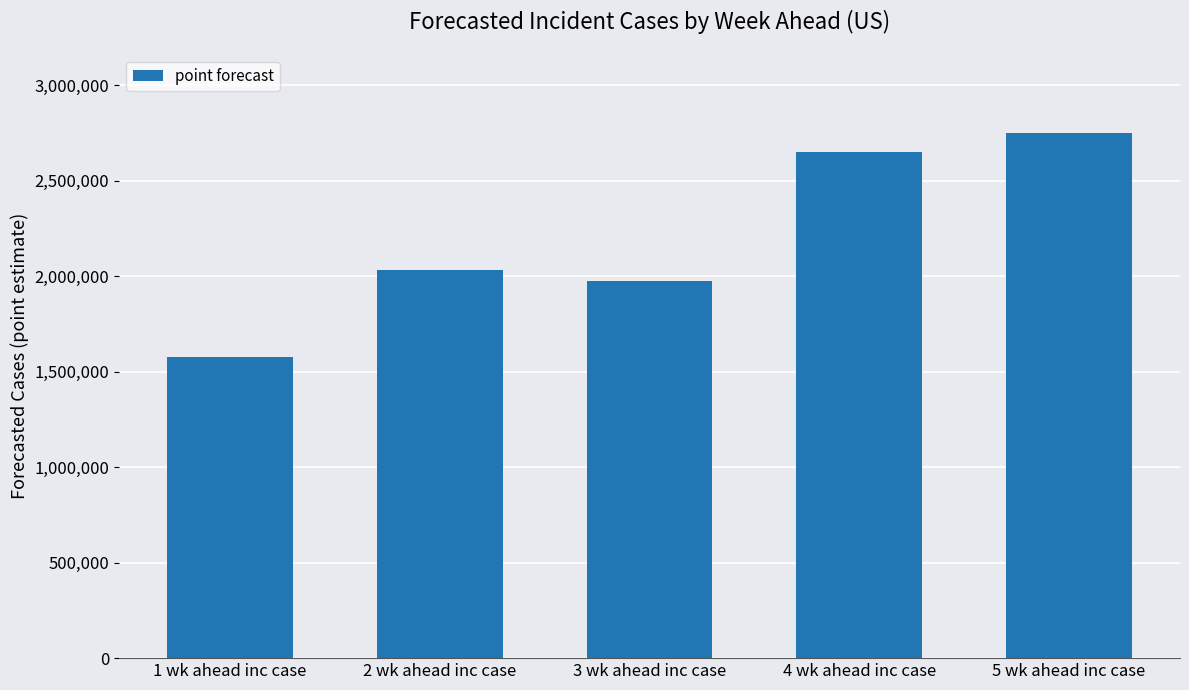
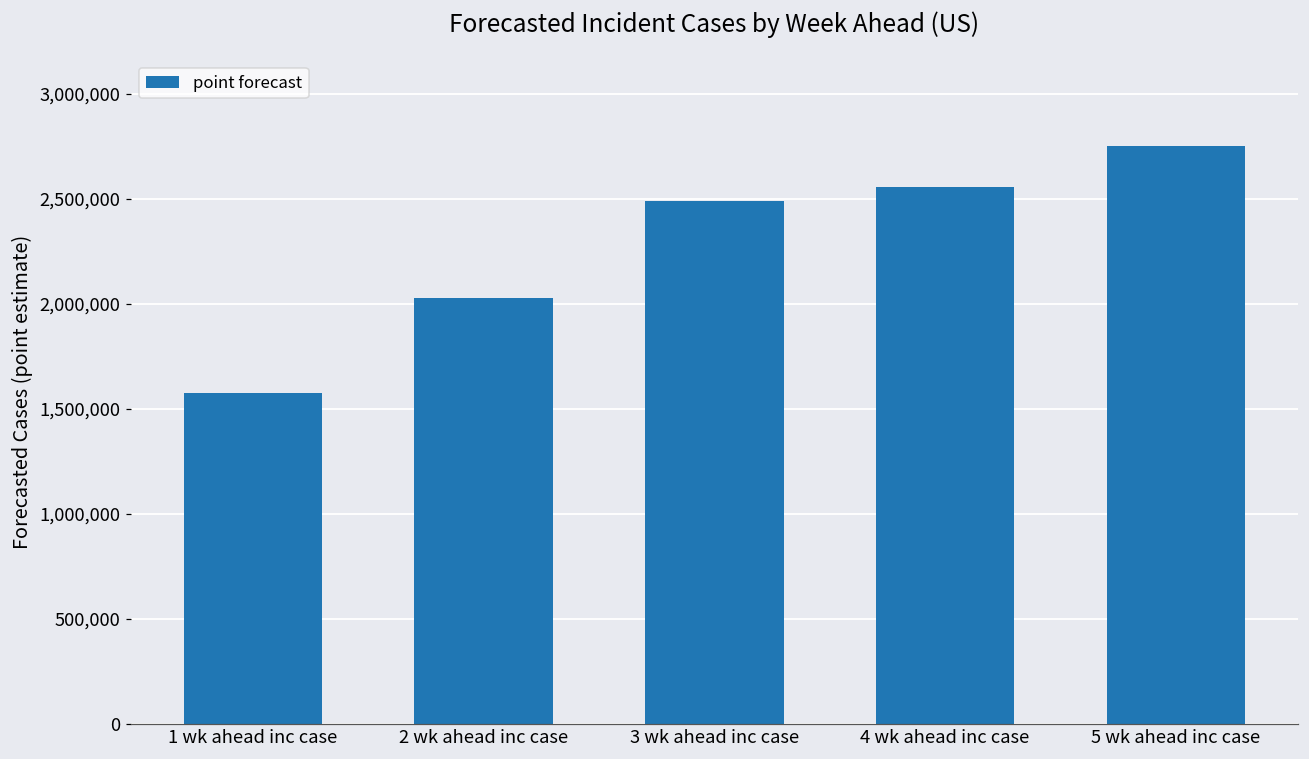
  {
    "1 wk ahead inc case": "1,580,000",
    "2 wk ahead inc case": "2,030,000",
-   "3 wk ahead inc case": "1,970,000",
-   "4 wk ahead inc case": "2,650,000",
+   "3 wk ahead inc case": "2,490,000",
+   "4 wk ahead inc case": "2,560,000",
    "5 wk ahead inc case": "2,750,000"
  }
